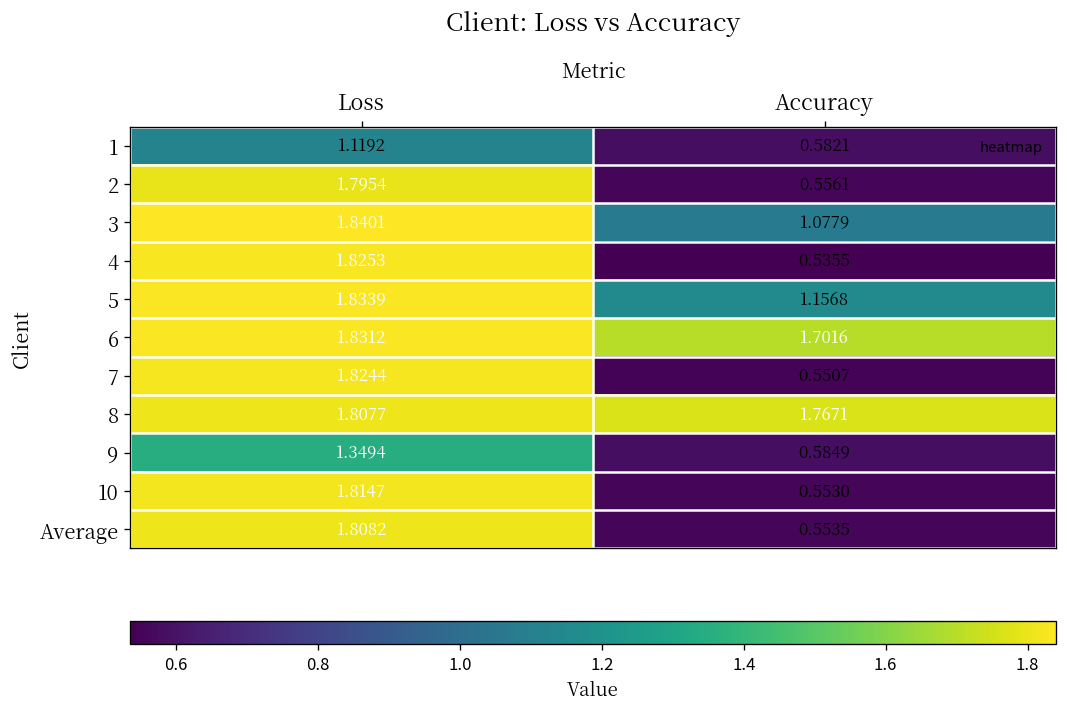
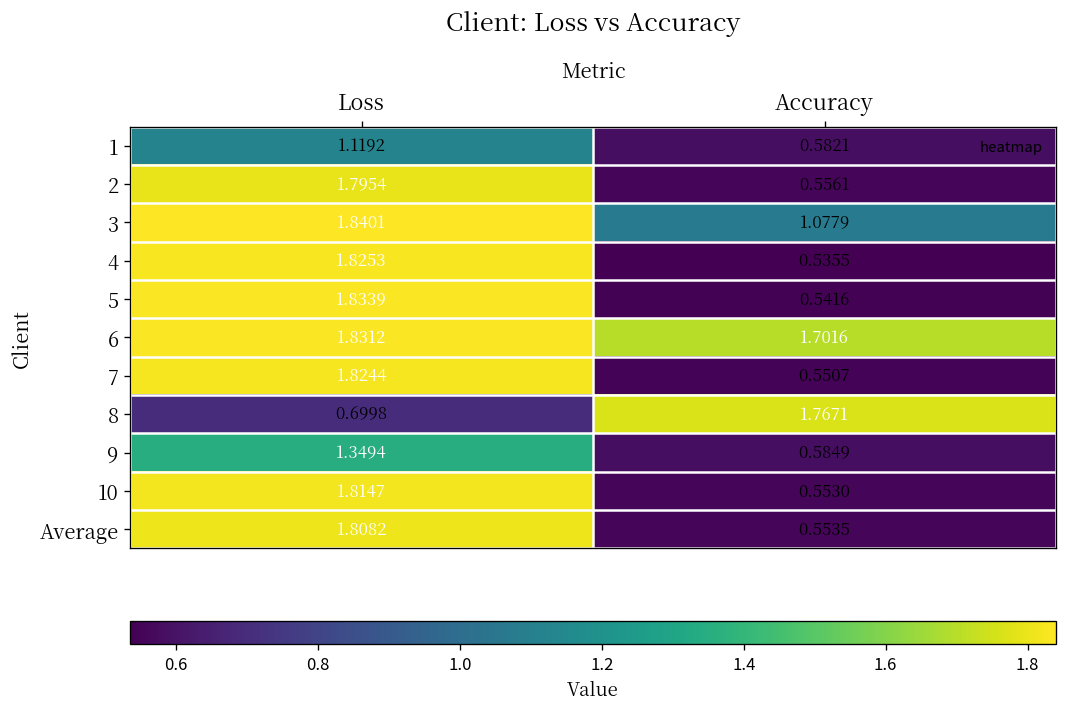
  {
    "1": {
      "Loss": 1.1192,
      "Accuracy": 0.5821
    },
    "2": {
      "Loss": 1.7954,
      "Accuracy": 0.5561
    },
    "3": {
      "Loss": 1.8401,
      "Accuracy": 1.0779
    },
    "4": {
      "Loss": 1.8253,
      "Accuracy": 0.5355
    },
    "5": {
      "Loss": 1.8339,
-     "Accuracy": 1.1568
+     "Accuracy": 0.5416
    },
    "6": {
      "Loss": 1.8312,
      "Accuracy": 1.7016
    },
    "7": {
      "Loss": 1.8244,
      "Accuracy": 0.5507
    },
    "8": {
-     "Loss": 1.8077,
+     "Loss": 0.6998,
      "Accuracy": 1.7671
    },
    "9": {
      "Loss": 1.3494,
      "Accuracy": 0.5849
    },
    "10": {
      "Loss": 1.8147,
      "Accuracy": 0.5530
    },
    "Average": {
      "Loss": 1.8082,
      "Accuracy": 0.5535
    }
  }
